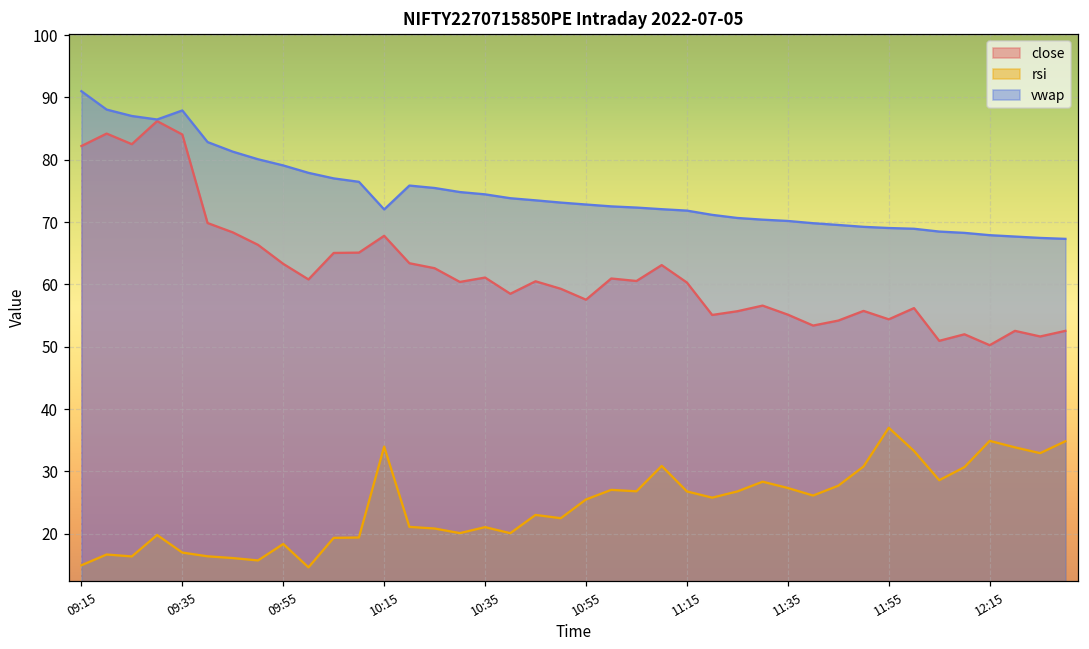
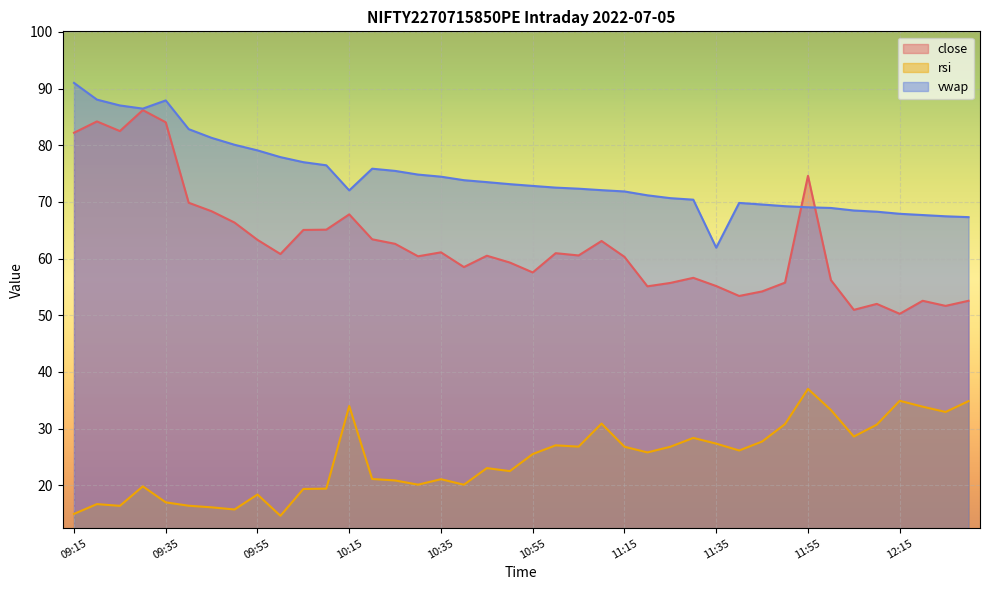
  {
    "close": {
      "09:15": 82,
      "09:35": 84,
      "09:55": 63,
      "10:15": 68,
      "10:35": 61,
      "10:55": 58,
      "11:15": 60,
      "11:35": 55,
-     "11:55": 54,
+     "11:55": 75,
      "12:15": 50
    },
    "rsi": {
      "09:15": 15,
      "09:35": 17,
      "09:55": 18,
      "10:15": 34,
      "10:35": 21,
      "10:55": 26,
      "11:15": 27,
      "11:35": 27,
      "11:55": 37,
      "12:15": 35
    },
    "vwap": {
      "09:15": 91,
      "09:35": 88,
      "09:55": 79,
      "10:15": 72,
      "10:35": 74,
      "10:55": 73,
      "11:15": 72,
-     "11:35": 70,
+     "11:35": 62,
      "11:55": 69,
      "12:15": 68
    }
  }
